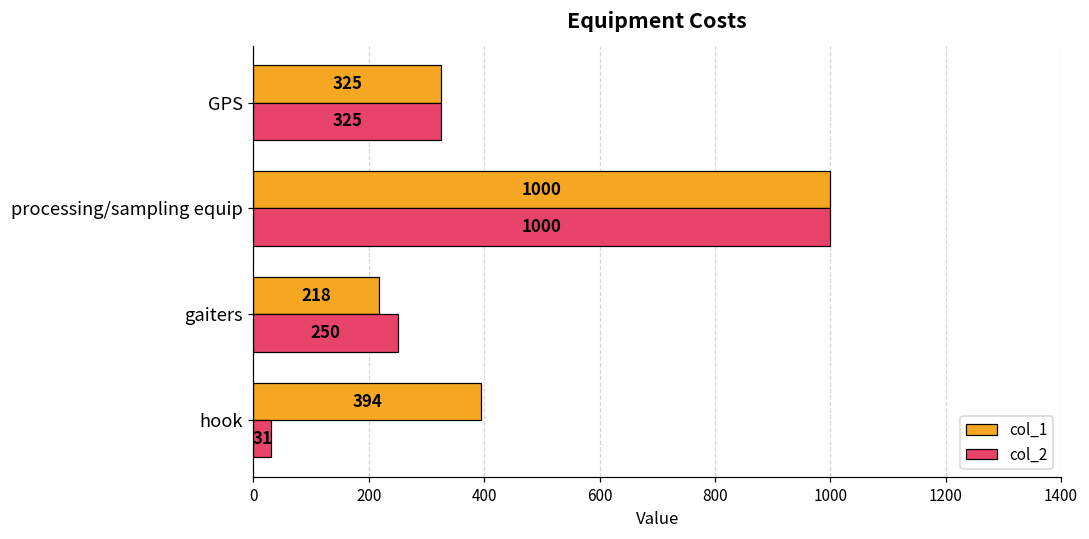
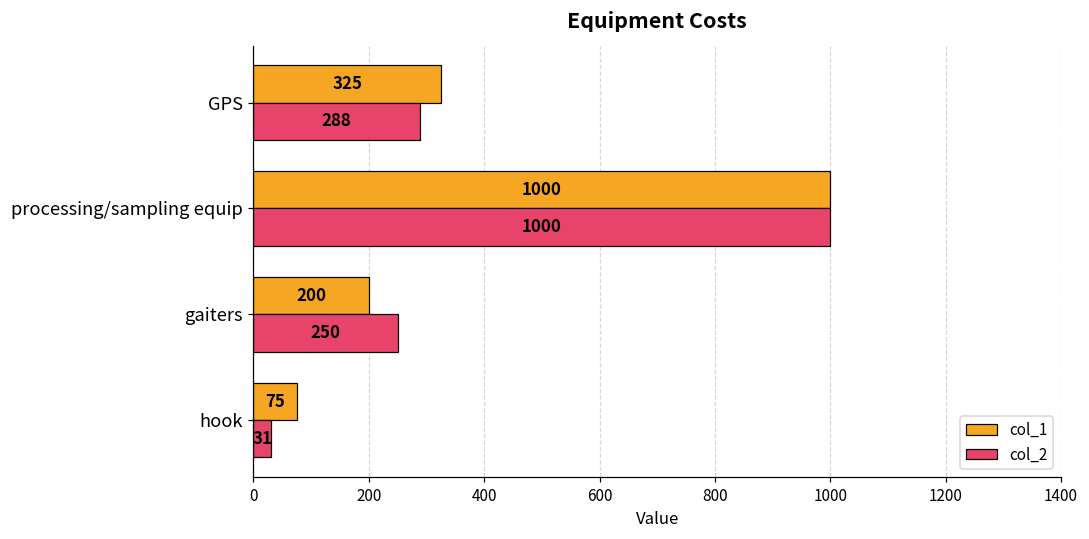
  {
    "col_1": {
      "GPS": 325,
      "processing/sampling equip": 1000,
-     "gaiters": 218,
-     "hook": 394
+     "gaiters": 200,
+     "hook": 75
    },
    "col_2": {
-     "GPS": 325,
+     "GPS": 288,
      "processing/sampling equip": 1000,
      "gaiters": 250,
      "hook": 31
    }
  }
